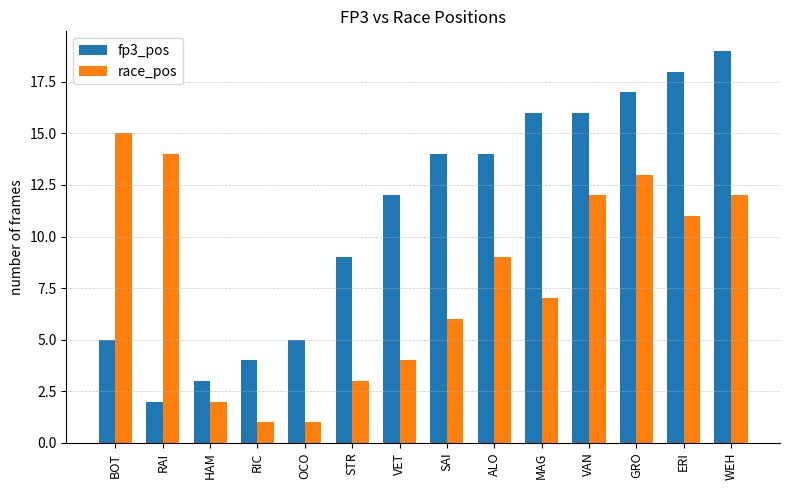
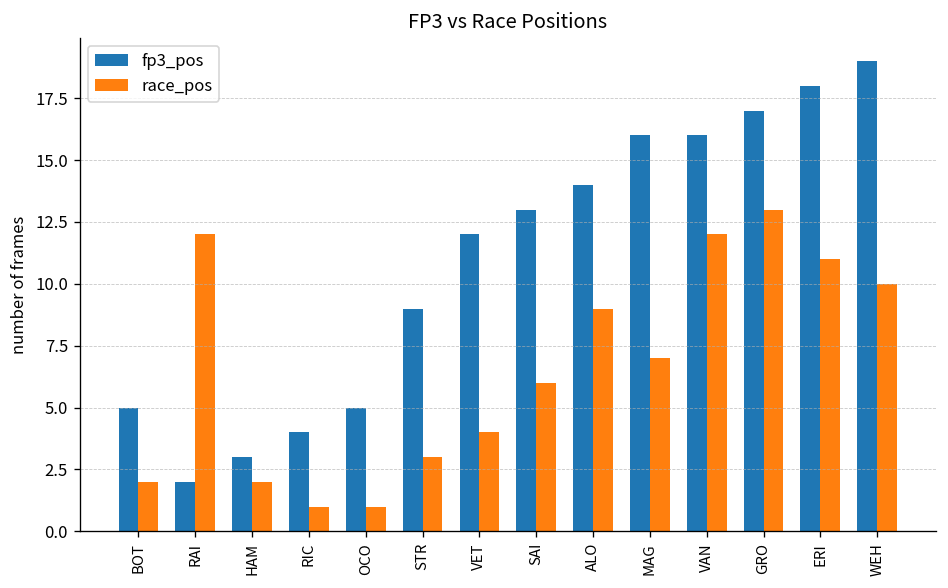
  {
    "fp3_pos": {
      "BOT": 5,
      "RAI": 2,
      "HAM": 3,
      "RIC": 4,
      "OCO": 5,
      "STR": 9,
      "VET": 12,
-     "SAI": 14,
+     "SAI": 13,
      "ALO": 14,
      "MAG": 16,
      "VAN": 16,
      "GRO": 17,
      "ERI": 18,
      "WEH": 19
    },
    "race_pos": {
-     "BOT": 15,
-     "RAI": 14,
+     "BOT": 2,
+     "RAI": 12,
      "HAM": 2,
      "RIC": 1,
      "OCO": 1,
      "STR": 3,
      "VET": 4,
      "SAI": 6,
      "ALO": 9,
      "MAG": 7,
      "VAN": 12,
      "GRO": 13,
      "ERI": 11,
-     "WEH": 12
+     "WEH": 10
    }
  }
